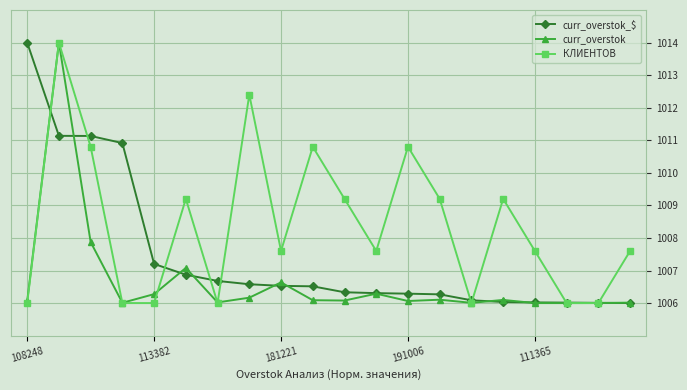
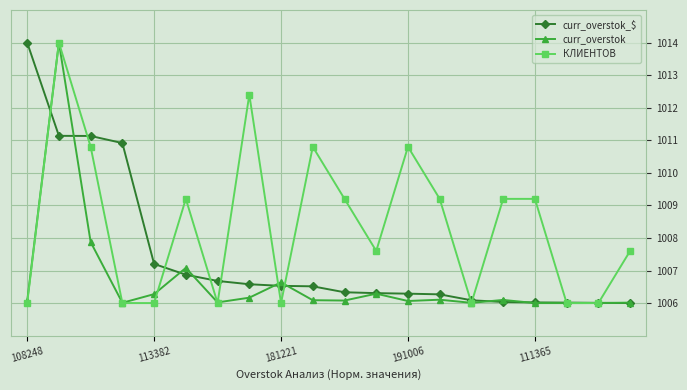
  {
    "КЛИЕНТОВ": {
      "113382": 1006.0,
-     "181221": 1007.6,
+     "181221": 1006.0,
      "191006": 1010.8,
-     "111365": 1007.6
+     "111365": 1009.2
    }
  }
